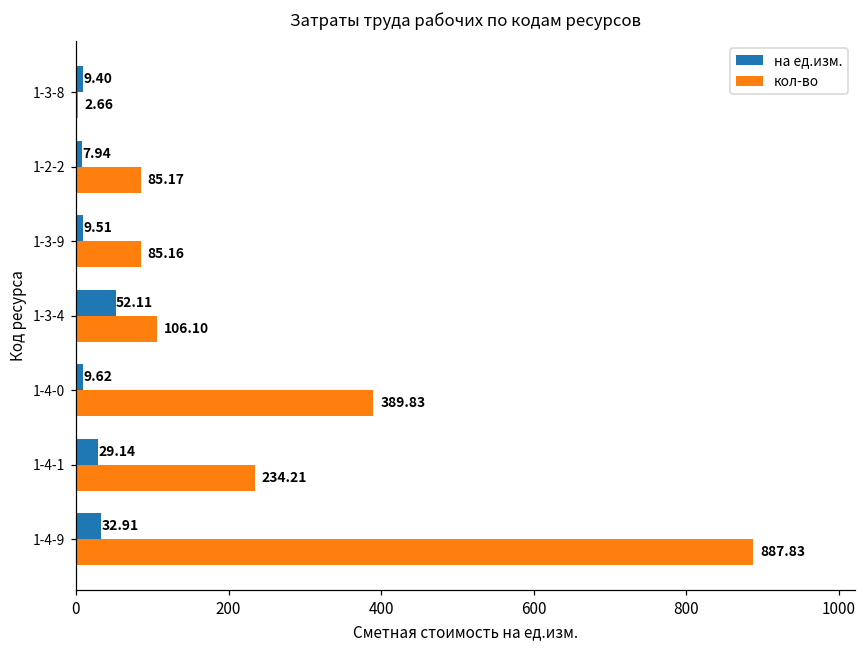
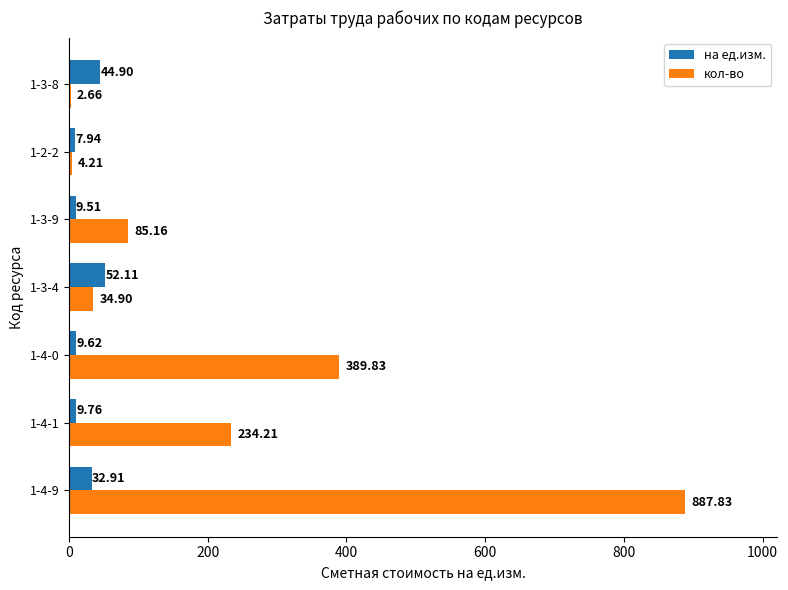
  {
    "на ед.изм.": {
-     "1-3-8": 9.40,
+     "1-3-8": 44.90,
      "1-2-2": 7.94,
      "1-3-9": 9.51,
      "1-3-4": 52.11,
      "1-4-0": 9.62,
-     "1-4-1": 29.14,
+     "1-4-1": 9.76,
      "1-4-9": 32.91
    },
    "кол-во": {
      "1-3-8": 2.66,
-     "1-2-2": 85.17,
+     "1-2-2": 4.21,
      "1-3-9": 85.16,
-     "1-3-4": 106.10,
+     "1-3-4": 34.90,
      "1-4-0": 389.83,
      "1-4-1": 234.21,
      "1-4-9": 887.83
    }
  }
